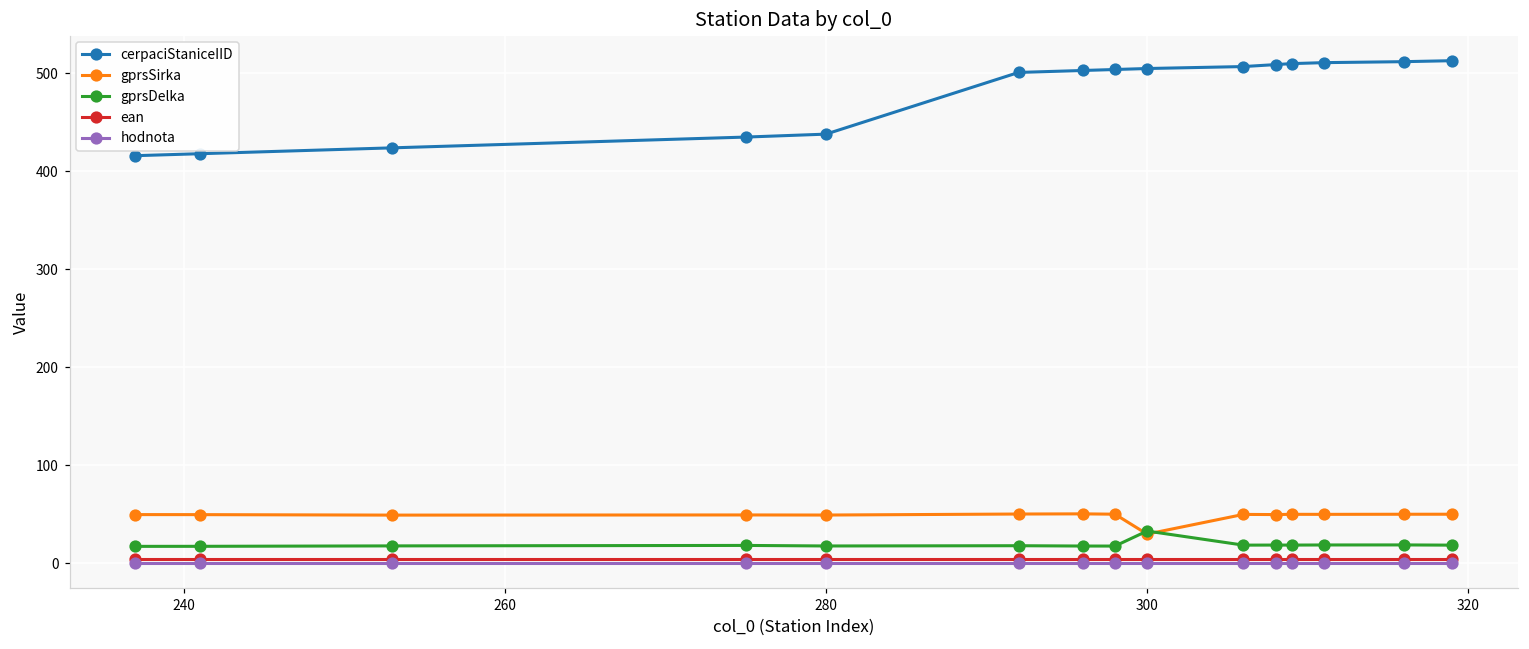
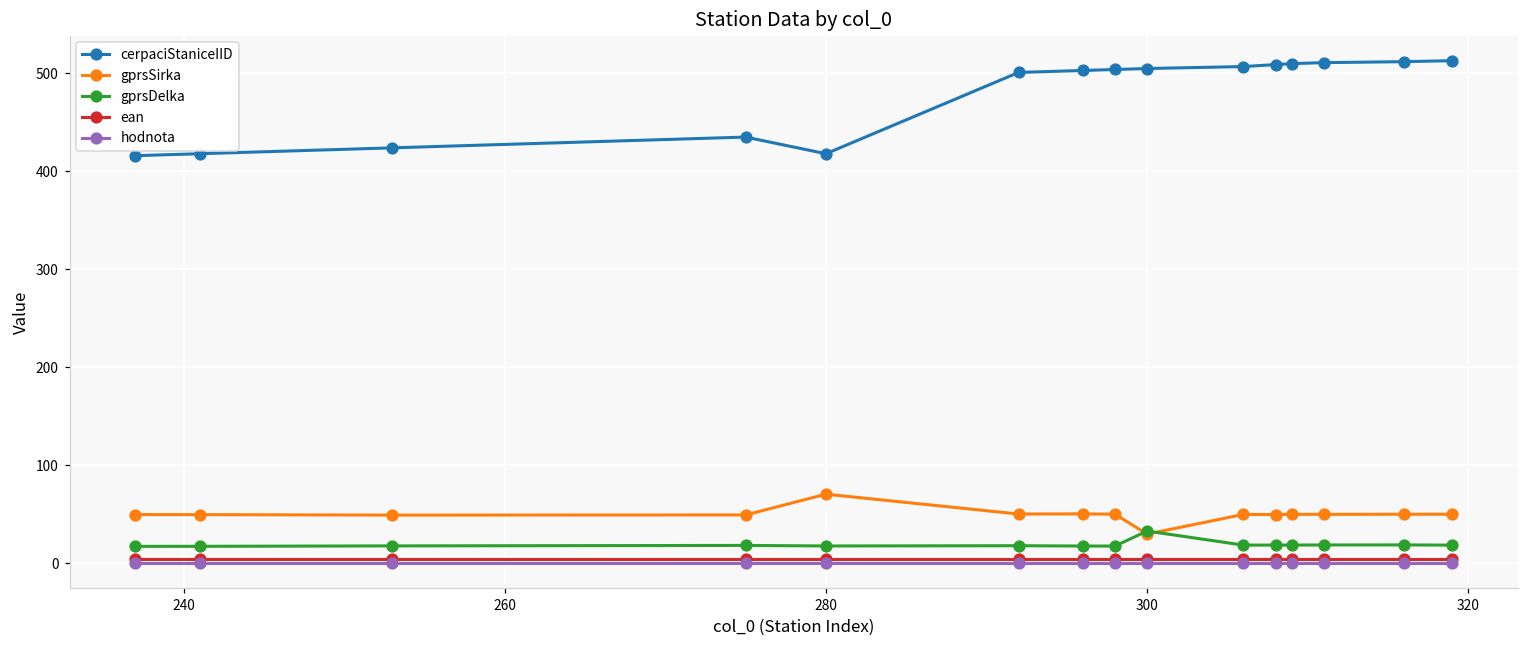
  {
    "cerpaciStaniceIID": {
-     "280": 440,
+     "280": 420,
      "300": 510
    },
    "gprsSirka": {
-     "280": 50,
+     "280": 70,
      "300": 30
    },
    "gprsDelka": {
      "280": 20,
      "300": 30
    },
    "ean": {
      "280": 0,
      "300": 0
    },
    "hodnota": {
      "280": 0,
      "300": 0
    }
  }
